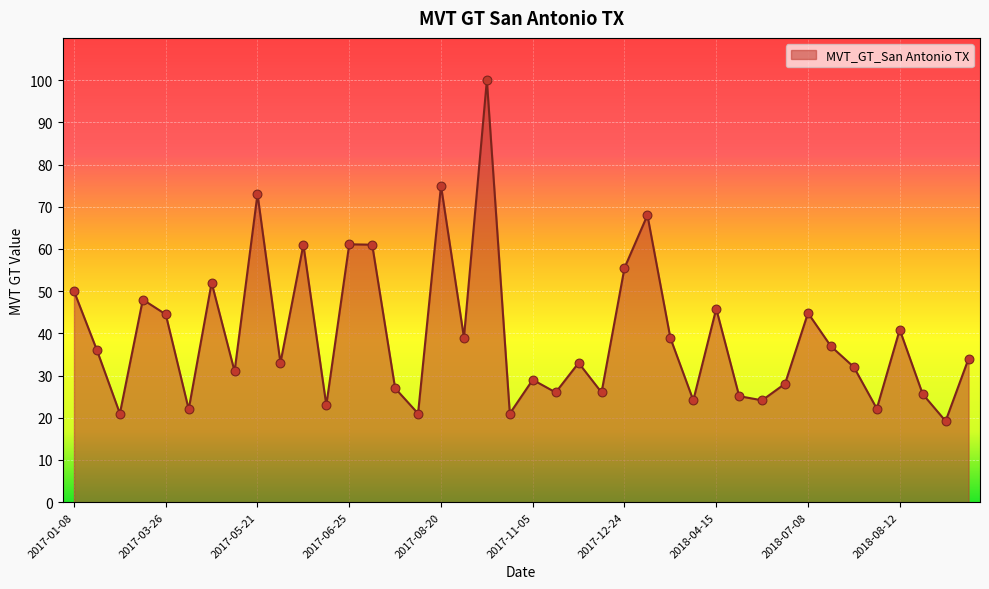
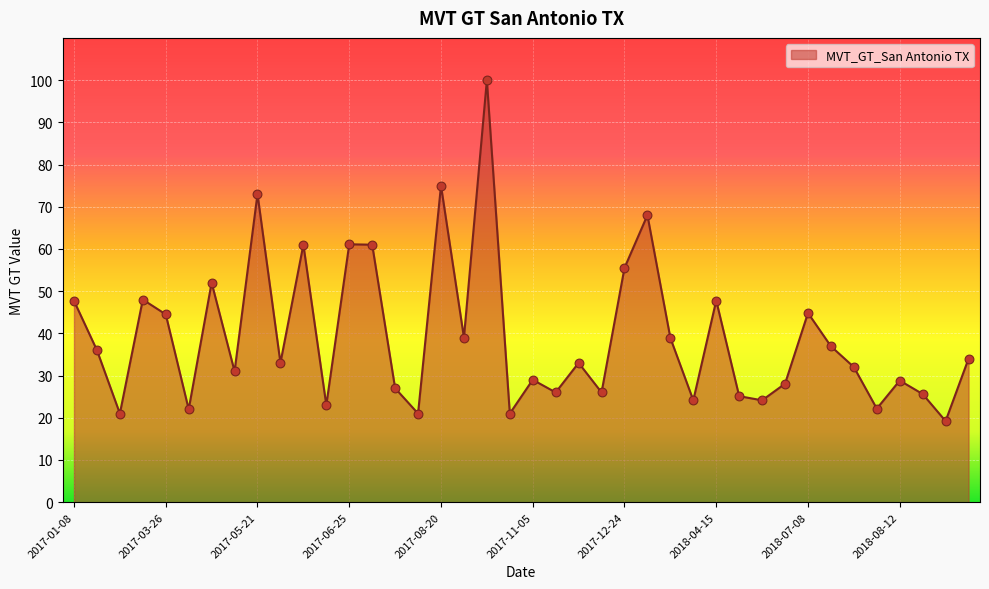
  {
-   "2017-01-08": 50,
+   "2017-01-08": 48,
    "2017-03-26": 45,
    "2017-05-21": 73,
    "2017-06-25": 61,
    "2017-08-20": 75,
    "2017-11-05": 29,
    "2017-12-24": 56,
-   "2018-04-15": 46,
+   "2018-04-15": 48,
    "2018-07-08": 45,
-   "2018-08-12": 41
+   "2018-08-12": 29
  }
